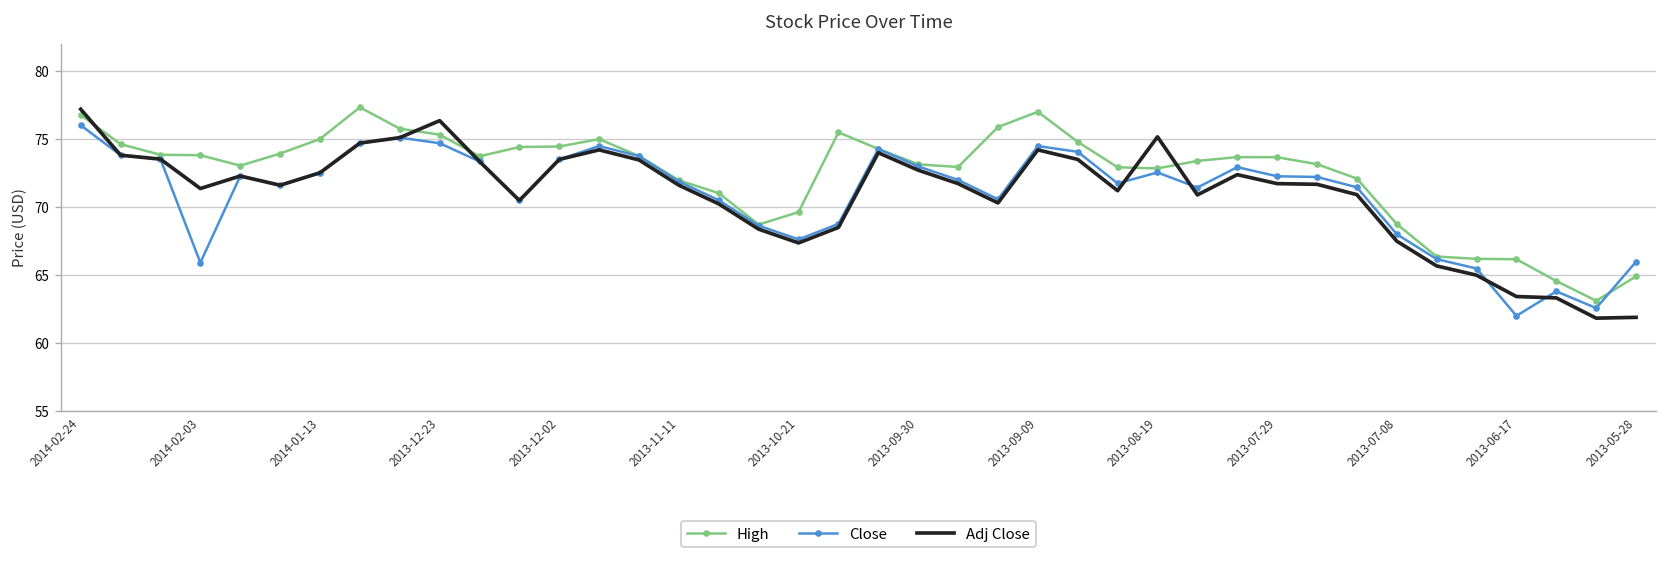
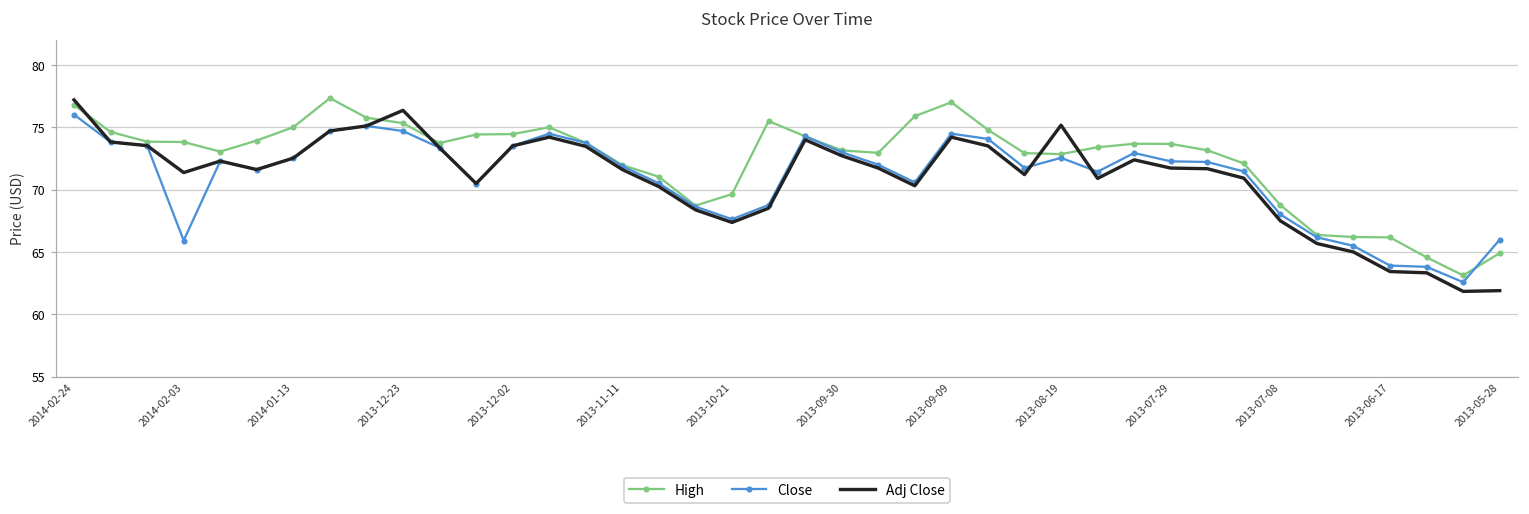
  {
    "High": {
      "2014-02-24": 76.8,
      "2014-02-03": 73.8,
      "2014-01-13": 75.0,
      "2013-12-23": 75.3,
      "2013-12-02": 74.5,
      "2013-10-21": 69.6,
      "2013-09-09": 77.0,
      "2013-08-19": 72.8,
      "2013-07-29": 73.7,
      "2013-07-08": 68.8,
      "2013-06-17": 66.2,
      "2013-05-28": 64.9
    },
    "Close": {
      "2014-02-24": 76.0,
      "2014-02-03": 65.9,
      "2013-12-23": 74.7,
      "2013-10-21": 67.6,
      "2013-09-09": 74.5,
      "2013-08-19": 72.5,
      "2013-07-29": 72.3,
      "2013-07-08": 68.0,
-     "2013-06-17": 62.0,
+     "2013-06-17": 63.9,
      "2013-05-28": 66.0
    },
    "Adj Close": {
      "2014-02-24": 77.2,
      "2014-02-03": 71.4,
      "2013-12-23": 76.4,
      "2013-11-11": 71.6,
      "2013-10-21": 67.4,
      "2013-09-30": 72.7,
      "2013-09-09": 74.2,
      "2013-08-19": 75.2,
      "2013-07-29": 71.7,
      "2013-07-08": 67.5,
      "2013-06-17": 63.4,
      "2013-05-28": 61.9
    }
  }
